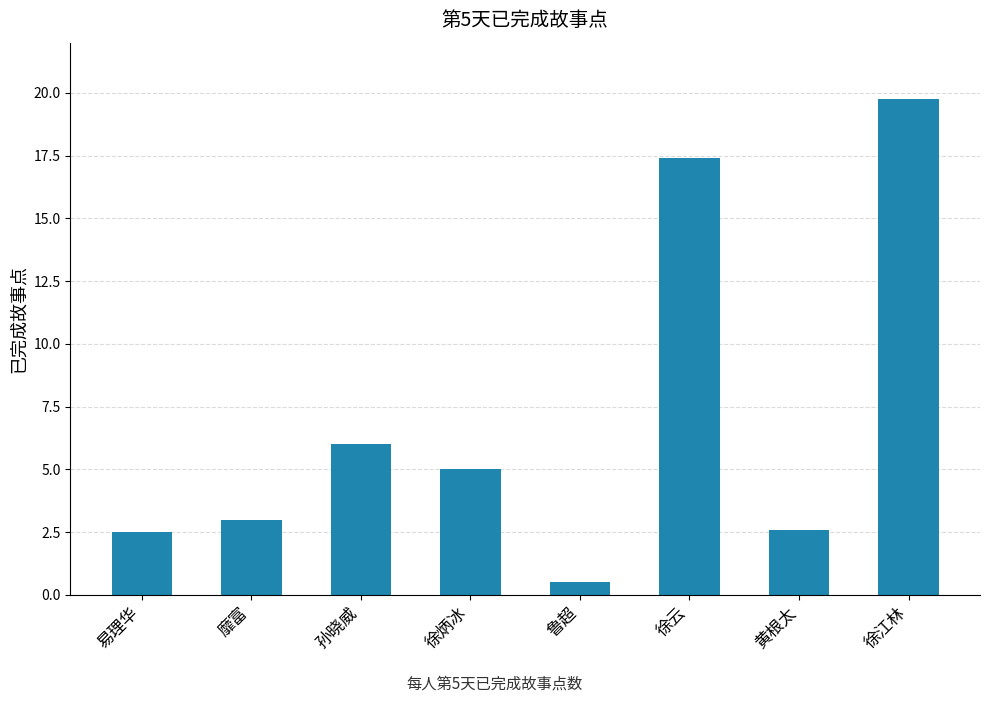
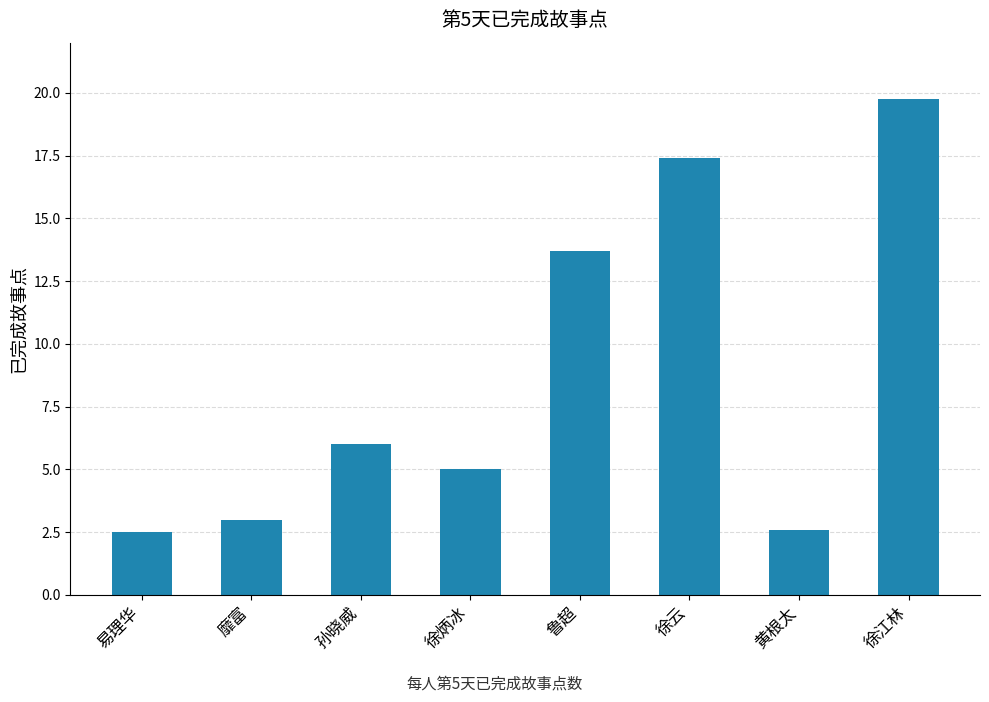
  {
    "易理华": 2.5,
    "靡富": 3.0,
    "孙晓威": 6.0,
    "徐炳冰": 5.0,
-   "鲁超": 0.5,
+   "鲁超": 13.7,
    "徐云": 17.4,
    "黄根太": 2.6,
    "徐江林": 19.8
  }
